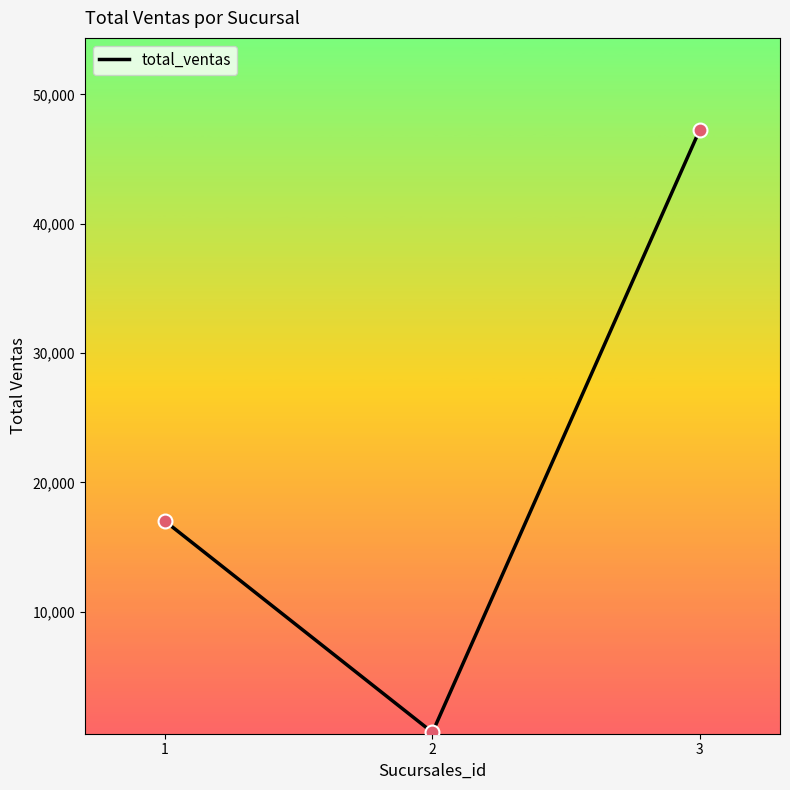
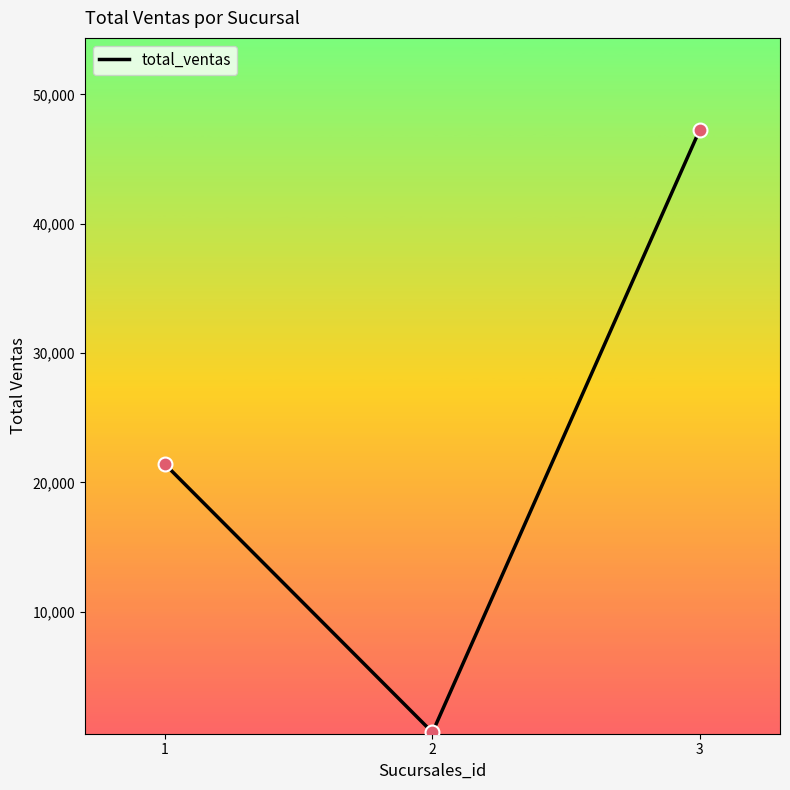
  {
-   "1": "17,000",
+   "1": "21,400",
    "2": "700",
    "3": "47,300"
  }
